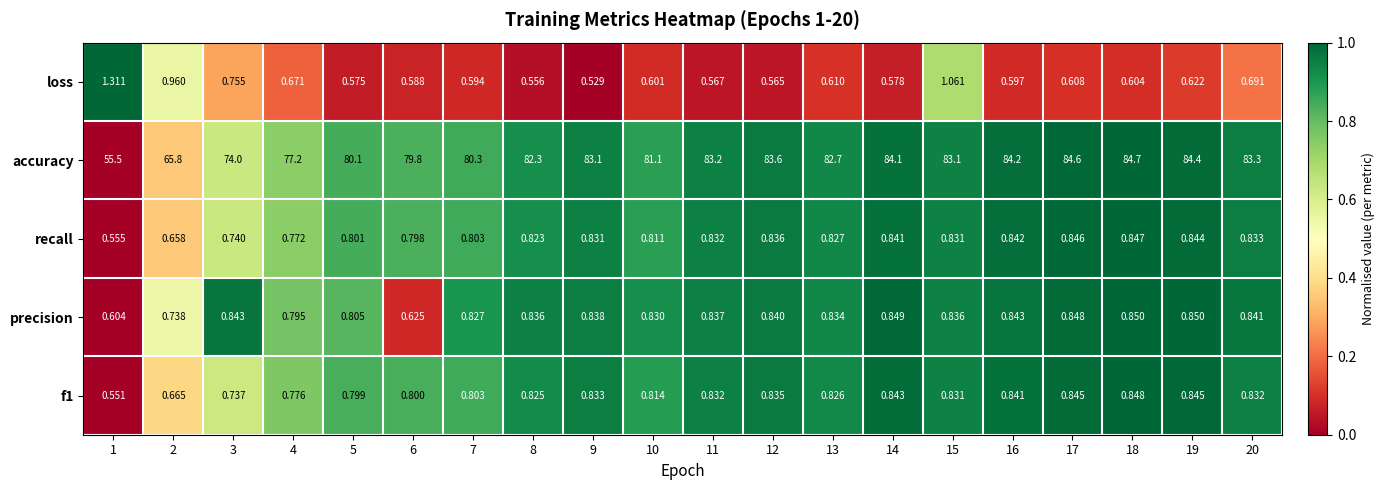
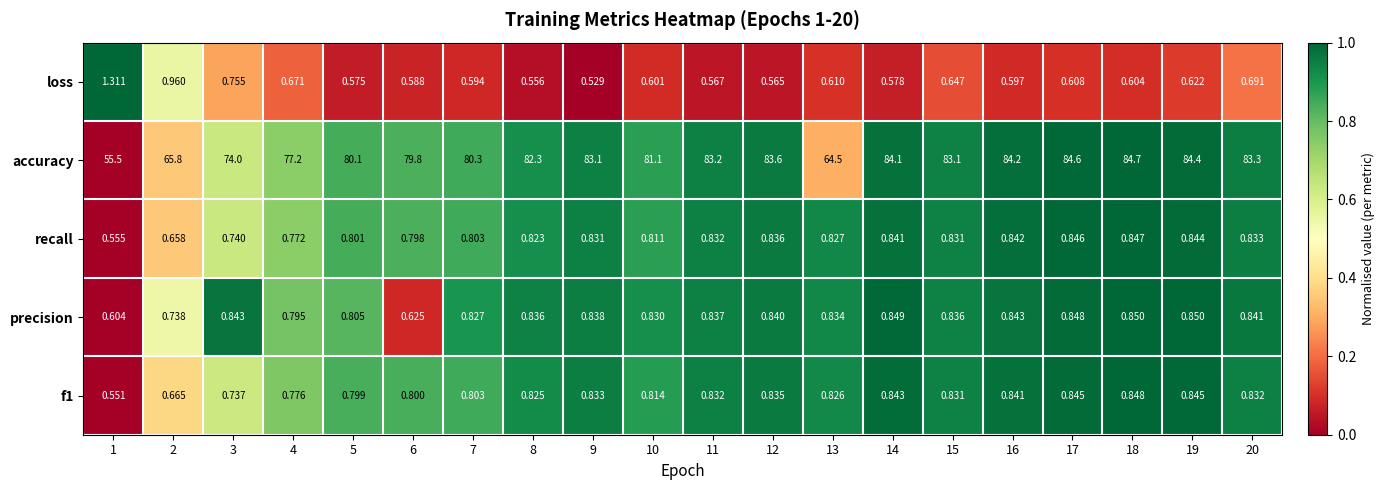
  {
    "loss": {
      "1": 1.311,
      "2": 0.960,
      "3": 0.755,
      "4": 0.671,
      "5": 0.575,
      "6": 0.588,
      "7": 0.594,
      "8": 0.556,
      "9": 0.529,
      "10": 0.601,
      "11": 0.567,
      "12": 0.565,
      "13": 0.610,
      "14": 0.578,
-     "15": 1.061,
+     "15": 0.647,
      "16": 0.597,
      "17": 0.608,
      "18": 0.604,
      "19": 0.622,
      "20": 0.691
    },
    "accuracy": {
      "1": 55.5,
      "2": 65.8,
      "3": 74.0,
      "4": 77.2,
      "5": 80.1,
      "6": 79.8,
      "7": 80.3,
      "8": 82.3,
      "9": 83.1,
      "10": 81.1,
      "11": 83.2,
      "12": 83.6,
-     "13": 82.7,
+     "13": 64.5,
      "14": 84.1,
      "15": 83.1,
      "16": 84.2,
      "17": 84.6,
      "18": 84.7,
      "19": 84.4,
      "20": 83.3
    },
    "recall": {
      "1": 0.555,
      "2": 0.658,
      "3": 0.740,
      "4": 0.772,
      "5": 0.801,
      "6": 0.798,
      "7": 0.803,
      "8": 0.823,
      "9": 0.831,
      "10": 0.811,
      "11": 0.832,
      "12": 0.836,
      "13": 0.827,
      "14": 0.841,
      "15": 0.831,
      "16": 0.842,
      "17": 0.846,
      "18": 0.847,
      "19": 0.844,
      "20": 0.833
    },
    "precision": {
      "1": 0.604,
      "2": 0.738,
      "3": 0.843,
      "4": 0.795,
      "5": 0.805,
      "6": 0.625,
      "7": 0.827,
      "8": 0.836,
      "9": 0.838,
      "10": 0.830,
      "11": 0.837,
      "12": 0.840,
      "13": 0.834,
      "14": 0.849,
      "15": 0.836,
      "16": 0.843,
      "17": 0.848,
      "18": 0.850,
      "19": 0.850,
      "20": 0.841
    },
    "f1": {
      "1": 0.551,
      "2": 0.665,
      "3": 0.737,
      "4": 0.776,
      "5": 0.799,
      "6": 0.800,
      "7": 0.803,
      "8": 0.825,
      "9": 0.833,
      "10": 0.814,
      "11": 0.832,
      "12": 0.835,
      "13": 0.826,
      "14": 0.843,
      "15": 0.831,
      "16": 0.841,
      "17": 0.845,
      "18": 0.848,
      "19": 0.845,
      "20": 0.832
    }
  }
